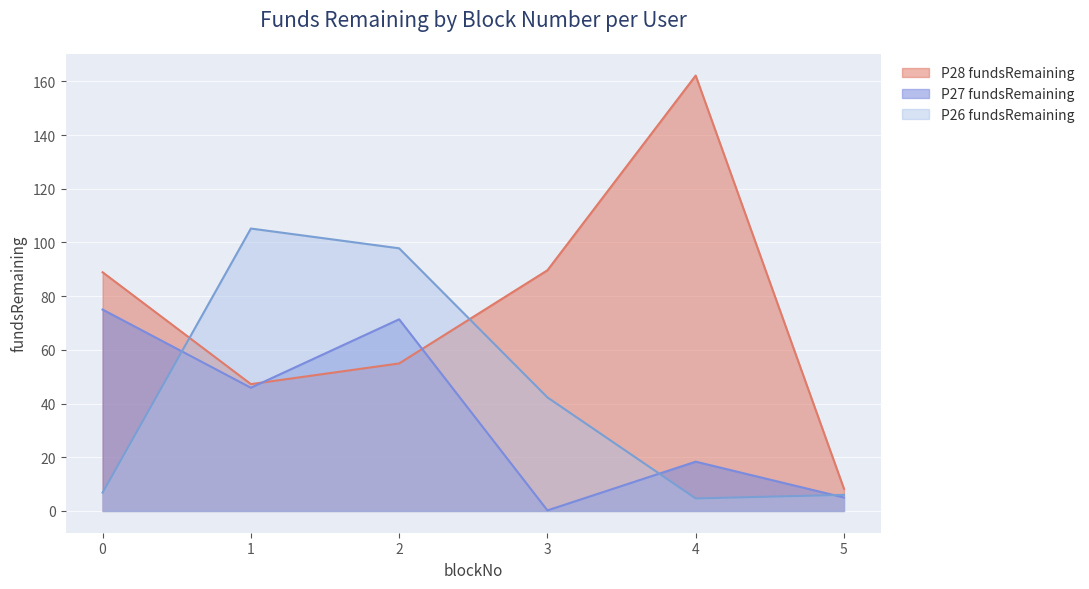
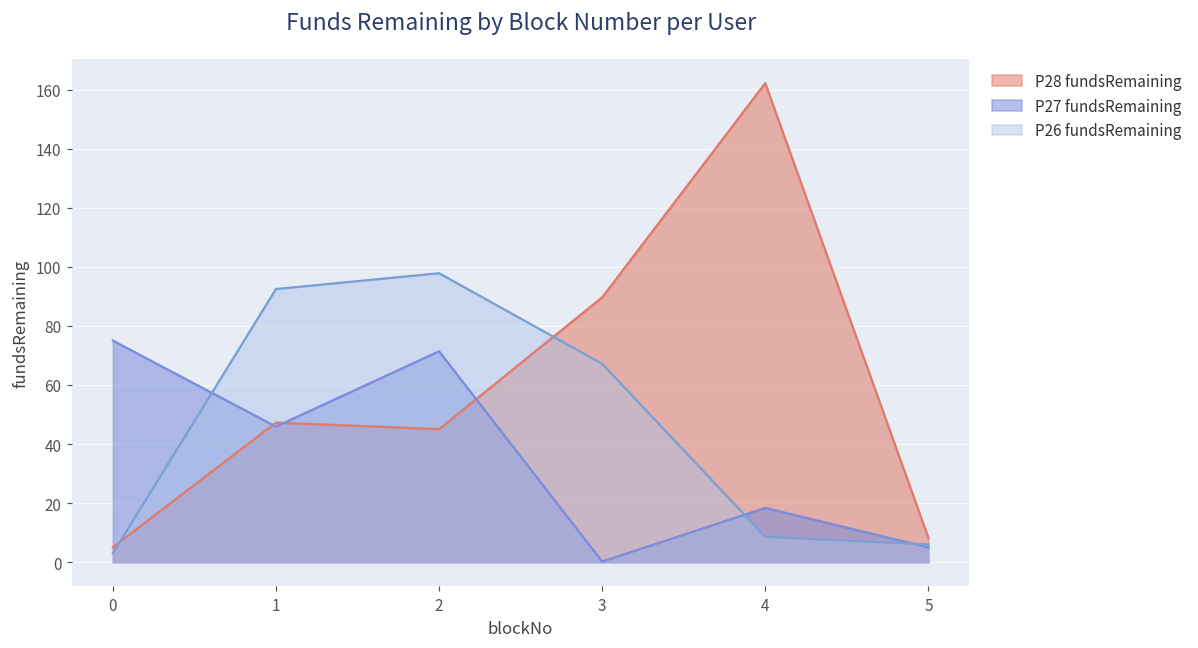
  {
    "P28 fundsRemaining": {
-     "0": 89,
+     "0": 5,
      "1": 47,
-     "2": 55,
+     "2": 45,
      "3": 90,
      "4": 162,
      "5": 8
    },
    "P27 fundsRemaining": {
      "0": 75,
      "1": 46,
      "2": 71,
      "3": 0,
      "4": 18,
      "5": 5
    },
    "P26 fundsRemaining": {
-     "0": 7,
-     "1": 105,
+     "0": 3,
+     "1": 92,
      "2": 98,
-     "3": 42,
-     "4": 5,
+     "3": 67,
+     "4": 9,
      "5": 6
    }
  }
